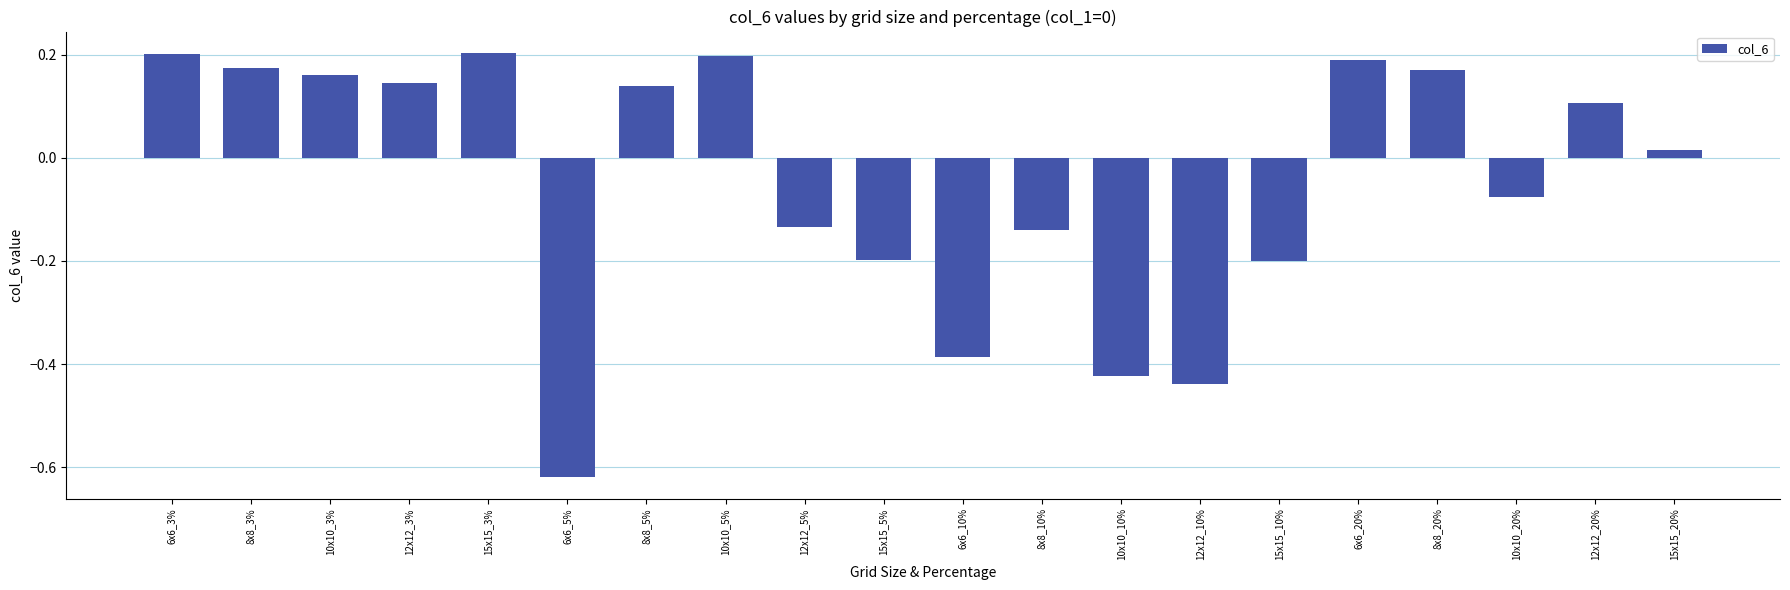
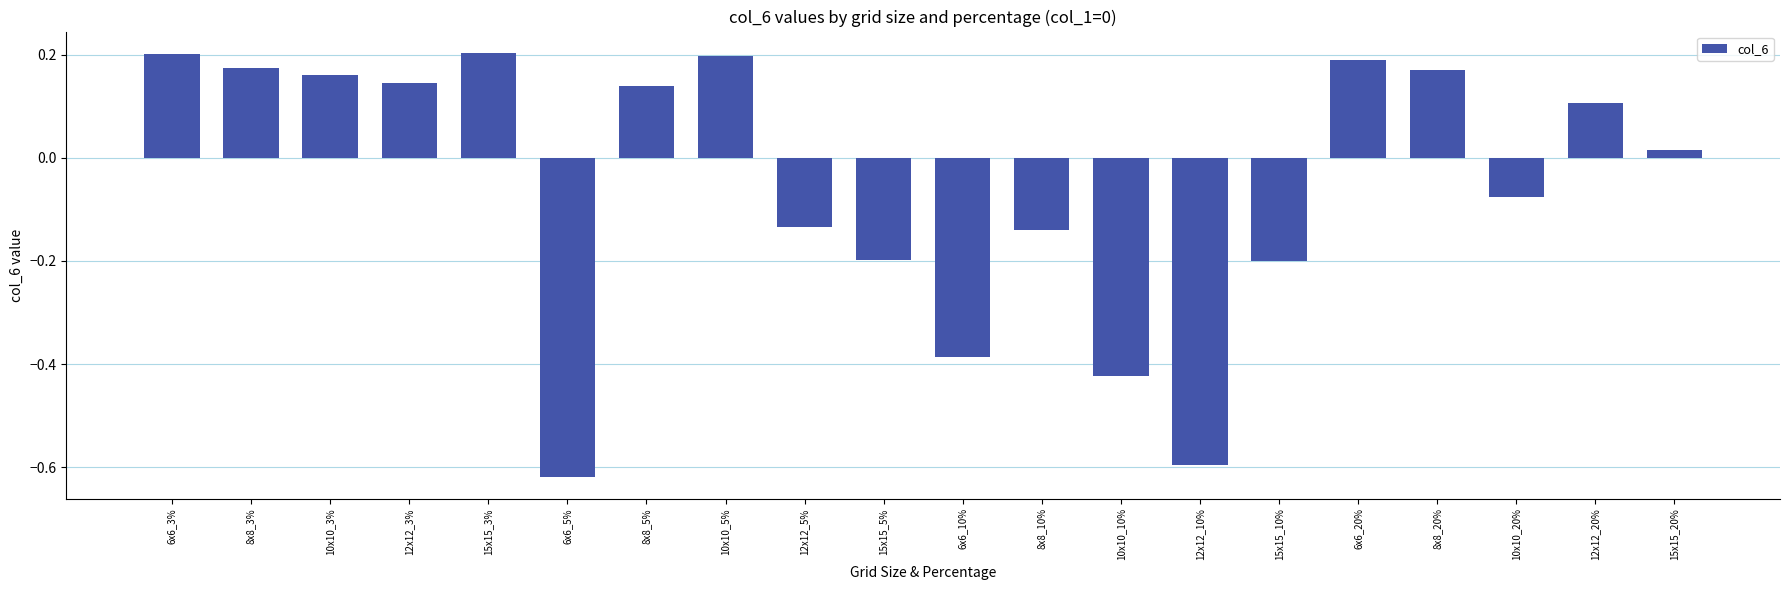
  {
    "6x6_3%": 0.20,
    "8x8_3%": 0.18,
    "10x10_3%": 0.16,
    "12x12_3%": 0.15,
    "15x15_3%": 0.20,
    "6x6_5%": -0.62,
    "8x8_5%": 0.14,
    "10x10_5%": 0.20,
    "12x12_5%": -0.13,
    "15x15_5%": -0.20,
    "6x6_10%": -0.39,
    "8x8_10%": -0.14,
    "10x10_10%": -0.42,
-   "12x12_10%": -0.44,
+   "12x12_10%": -0.60,
    "15x15_10%": -0.20,
    "6x6_20%": 0.19,
    "8x8_20%": 0.17,
    "10x10_20%": -0.08,
    "12x12_20%": 0.11,
    "15x15_20%": 0.02
  }
